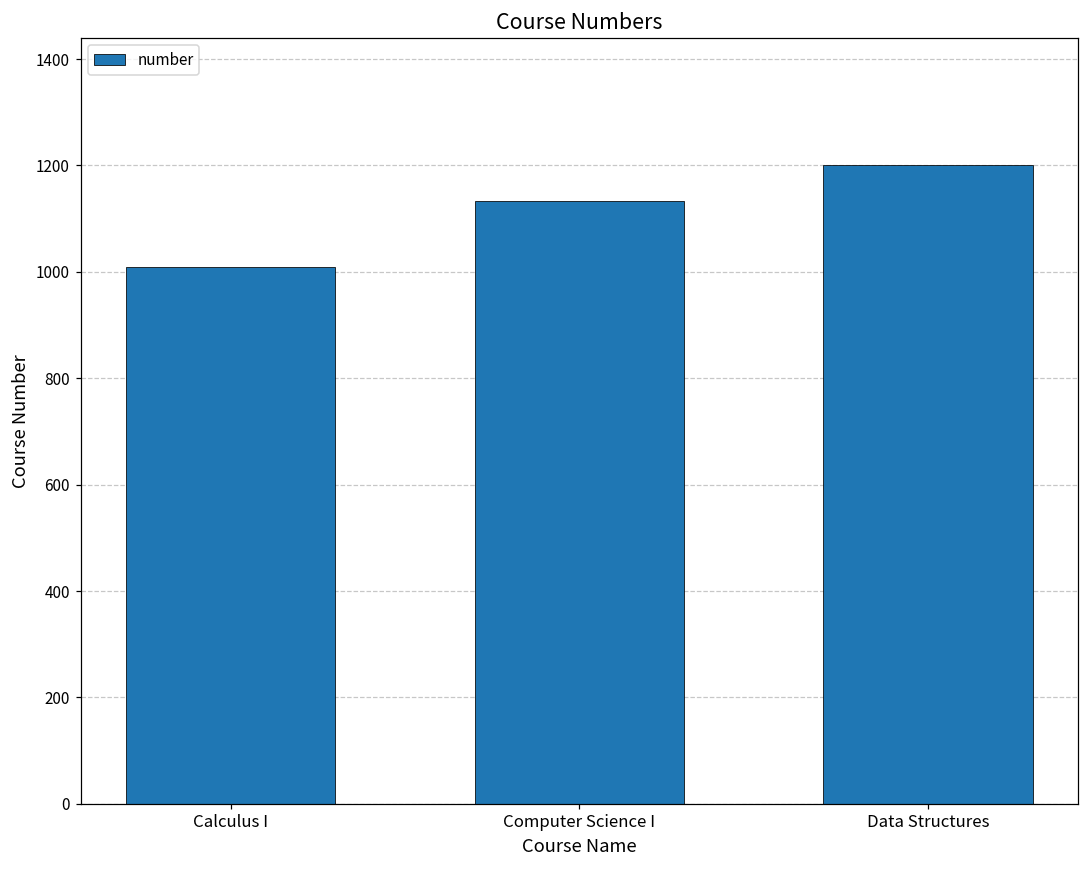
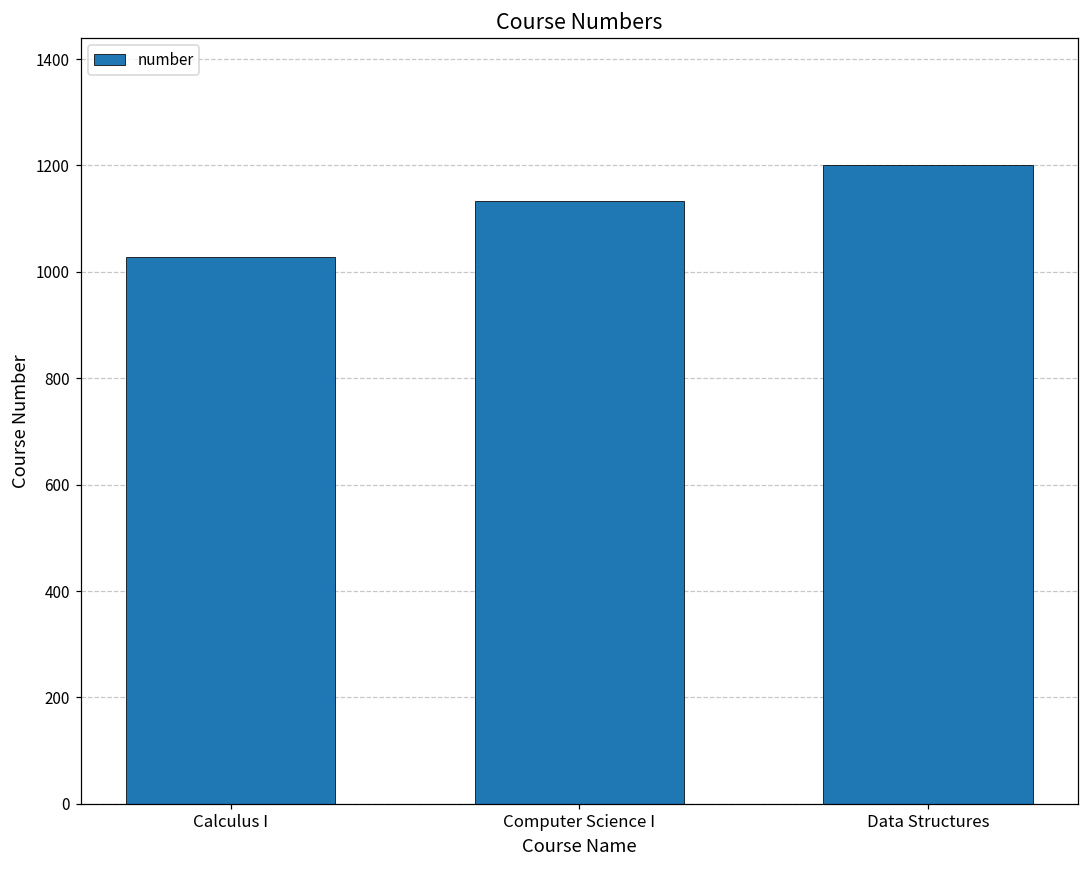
  {
-   "Calculus I": 1010,
+   "Calculus I": 1030,
    "Computer Science I": 1130,
    "Data Structures": 1200
  }
